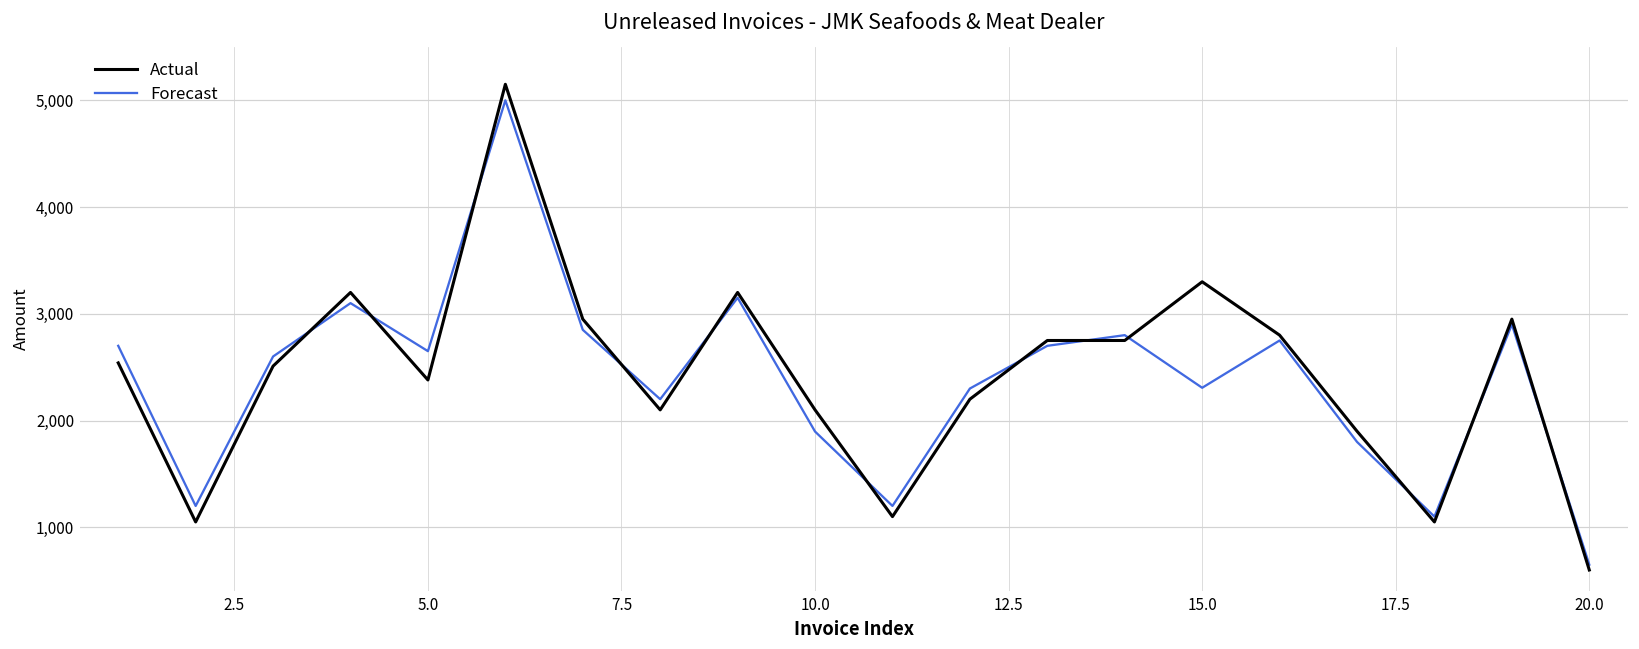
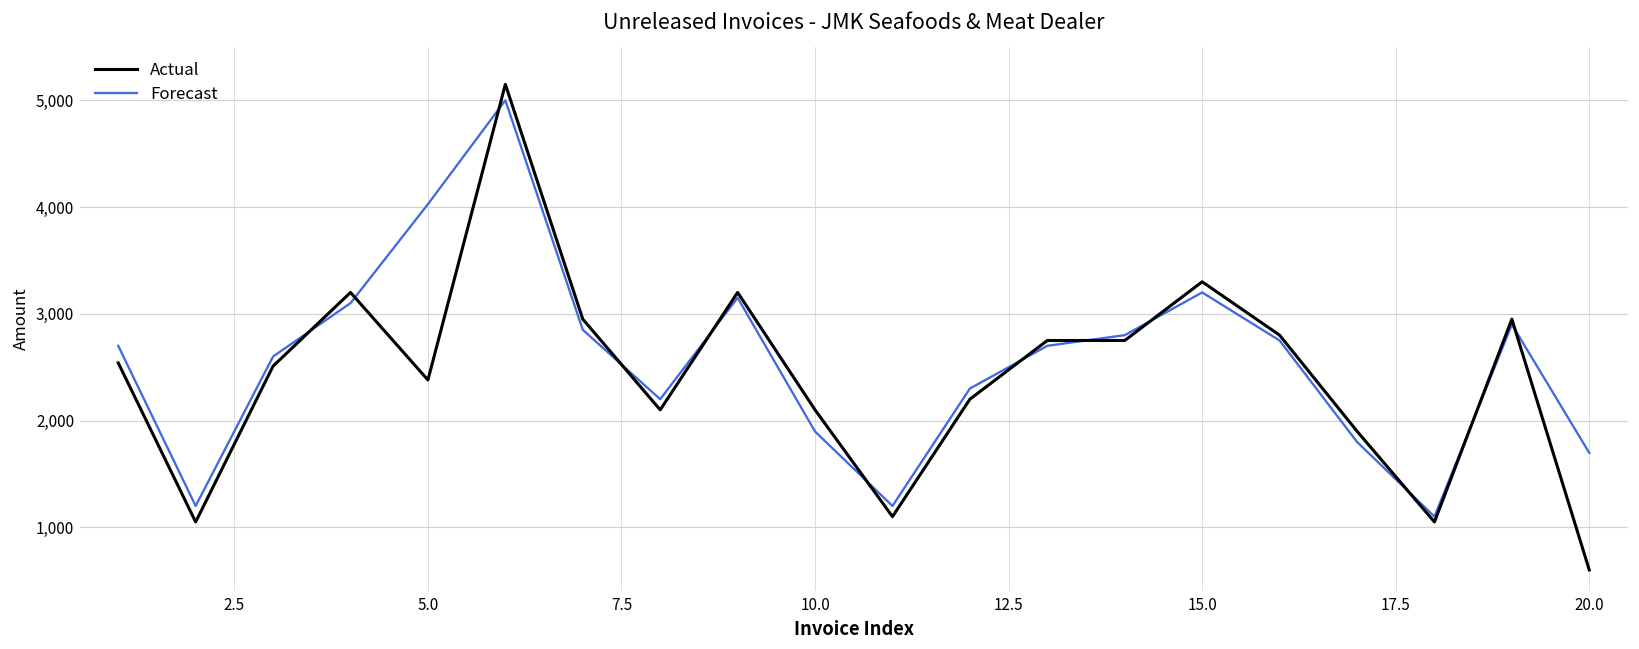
  {
    "Actual": {
      "5.0": "2,400",
      "10.0": "2,100",
      "15.0": "3,300",
      "20.0": "600"
    },
    "Forecast": {
-     "5.0": "2,700",
+     "5.0": "4,000",
      "10.0": "1,900",
-     "15.0": "2,300",
-     "20.0": "700"
+     "15.0": "3,200",
+     "20.0": "1,700"
    }
  }
